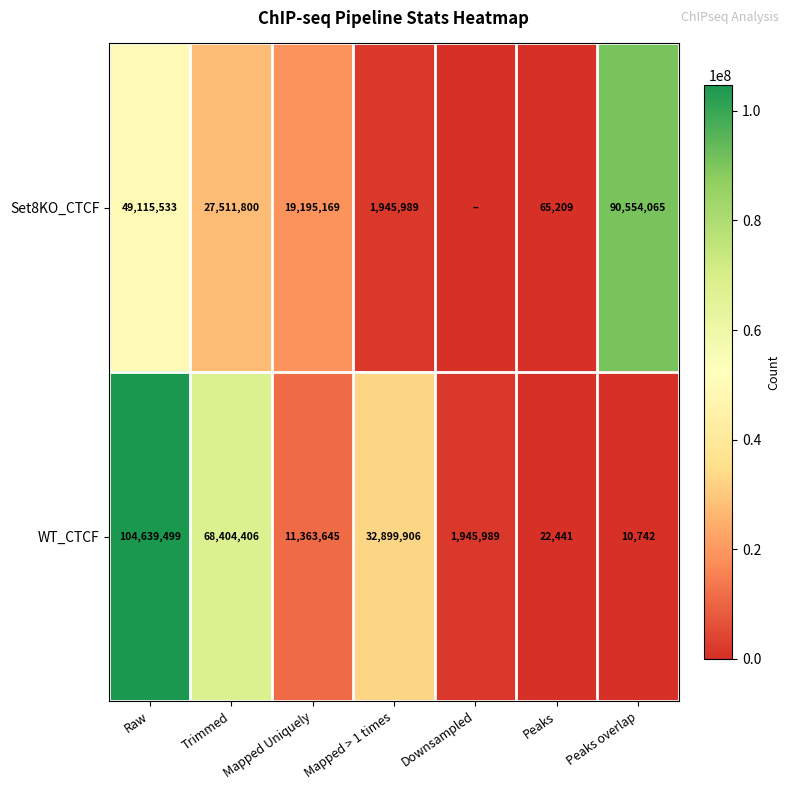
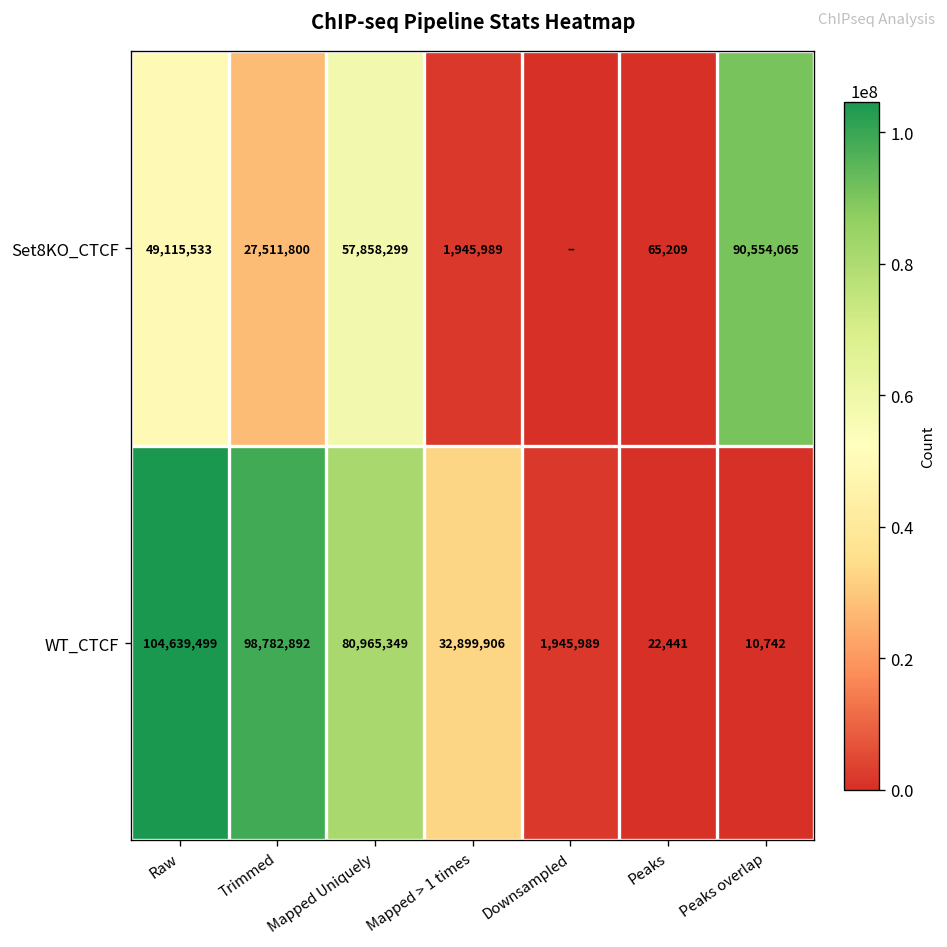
  {
    "Set8KO_CTCF": {
      "Raw": "49,115,533",
      "Trimmed": "27,511,800",
-     "Mapped Uniquely": "19,195,169",
+     "Mapped Uniquely": "57,858,299",
      "Mapped > 1 times": "1,945,989",
      "Peaks": "65,209",
      "Peaks overlap": "90,554,065"
    },
    "WT_CTCF": {
      "Raw": "104,639,499",
-     "Trimmed": "68,404,406",
-     "Mapped Uniquely": "11,363,645",
+     "Trimmed": "98,782,892",
+     "Mapped Uniquely": "80,965,349",
      "Mapped > 1 times": "32,899,906",
      "Downsampled": "1,945,989",
      "Peaks": "22,441",
      "Peaks overlap": "10,742"
    }
  }
